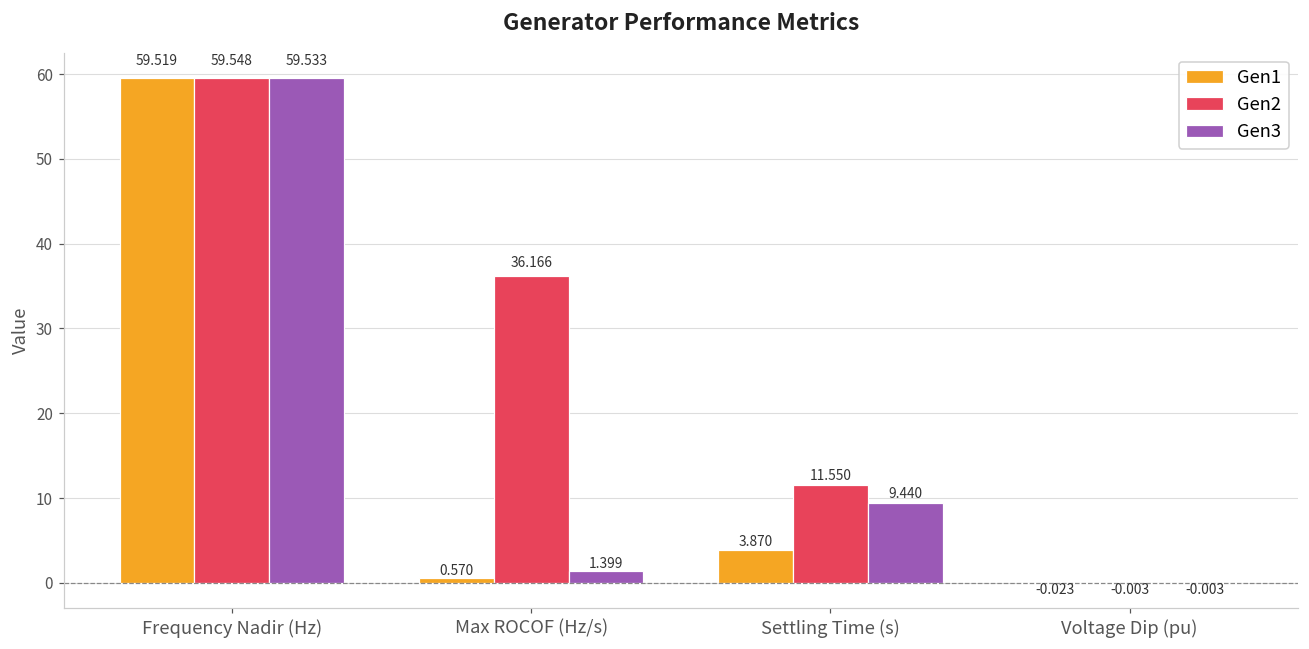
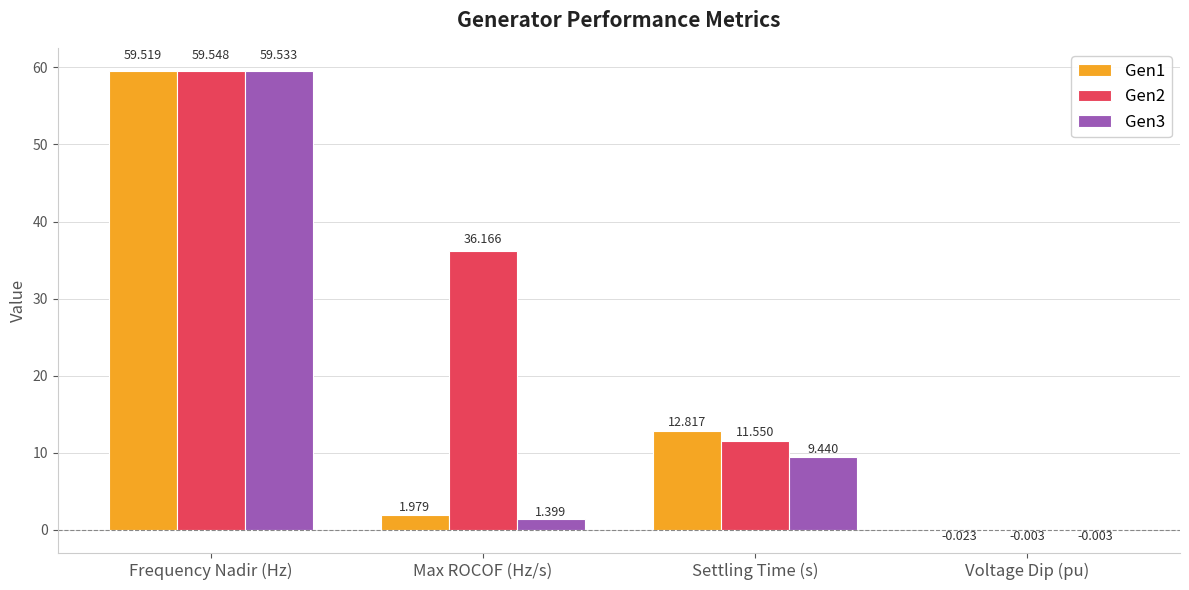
  {
    "Gen1": {
      "Frequency Nadir (Hz)": 59.519,
-     "Max ROCOF (Hz/s)": 0.570,
-     "Settling Time (s)": 3.870,
+     "Max ROCOF (Hz/s)": 1.979,
+     "Settling Time (s)": 12.817,
      "Voltage Dip (pu)": -0.023
    },
    "Gen2": {
      "Frequency Nadir (Hz)": 59.548,
      "Max ROCOF (Hz/s)": 36.166,
      "Settling Time (s)": 11.550,
      "Voltage Dip (pu)": -0.003
    },
    "Gen3": {
      "Frequency Nadir (Hz)": 59.533,
      "Max ROCOF (Hz/s)": 1.399,
      "Settling Time (s)": 9.440,
      "Voltage Dip (pu)": -0.003
    }
  }
